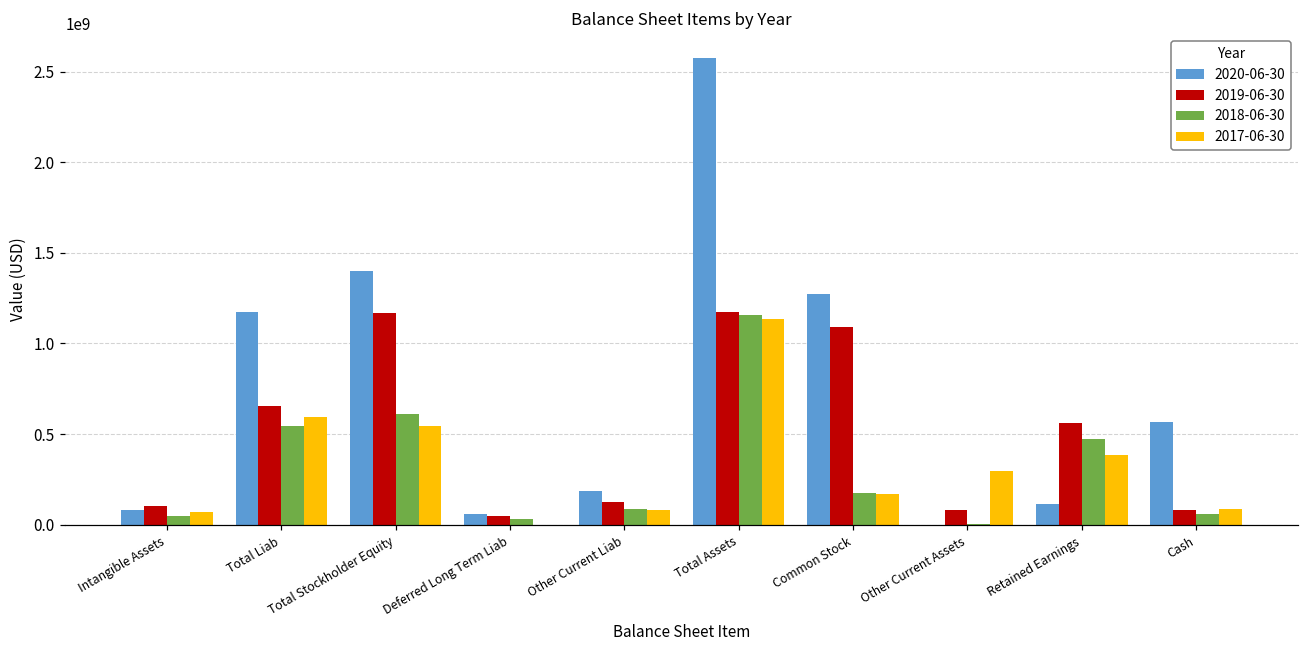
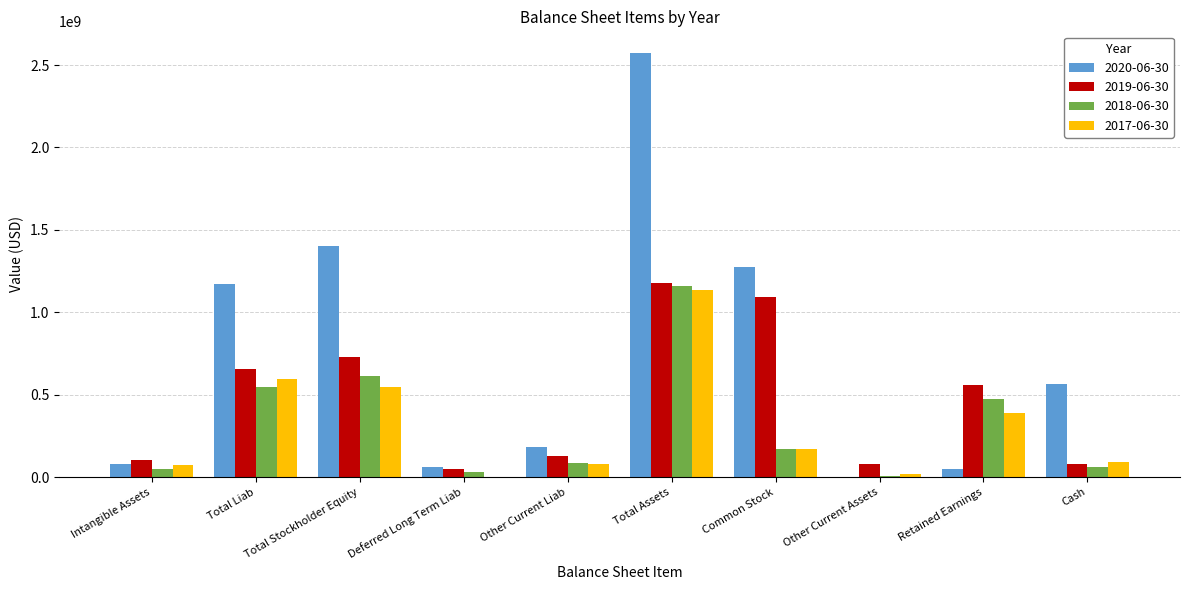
  {
    "2020-06-30": {
      "Intangible Assets": 80000000,
      "Total Liab": 1170000000,
      "Total Stockholder Equity": 1400000000,
      "Deferred Long Term Liab": 60000000,
      "Other Current Liab": 180000000,
      "Total Assets": 2580000000,
      "Common Stock": 1270000000,
-     "Retained Earnings": 120000000,
+     "Retained Earnings": 50000000,
      "Cash": 570000000
    },
    "2019-06-30": {
      "Intangible Assets": 110000000,
      "Total Liab": 650000000,
-     "Total Stockholder Equity": 1170000000,
+     "Total Stockholder Equity": 730000000,
      "Deferred Long Term Liab": 50000000,
      "Other Current Liab": 130000000,
      "Total Assets": 1180000000,
      "Common Stock": 1090000000,
      "Other Current Assets": 80000000,
      "Retained Earnings": 560000000,
      "Cash": 80000000
    },
    "2018-06-30": {
      "Intangible Assets": 50000000,
      "Total Liab": 550000000,
      "Total Stockholder Equity": 610000000,
      "Deferred Long Term Liab": 30000000,
      "Other Current Liab": 90000000,
      "Total Assets": 1160000000,
      "Common Stock": 170000000,
      "Retained Earnings": 470000000,
      "Cash": 60000000
    },
    "2017-06-30": {
      "Intangible Assets": 70000000,
      "Total Liab": 590000000,
      "Total Stockholder Equity": 540000000,
      "Deferred Long Term Liab": 0,
      "Other Current Liab": 80000000,
      "Total Assets": 1140000000,
      "Common Stock": 170000000,
-     "Other Current Assets": 300000000,
+     "Other Current Assets": 20000000,
      "Retained Earnings": 390000000,
      "Cash": 90000000
    }
  }
